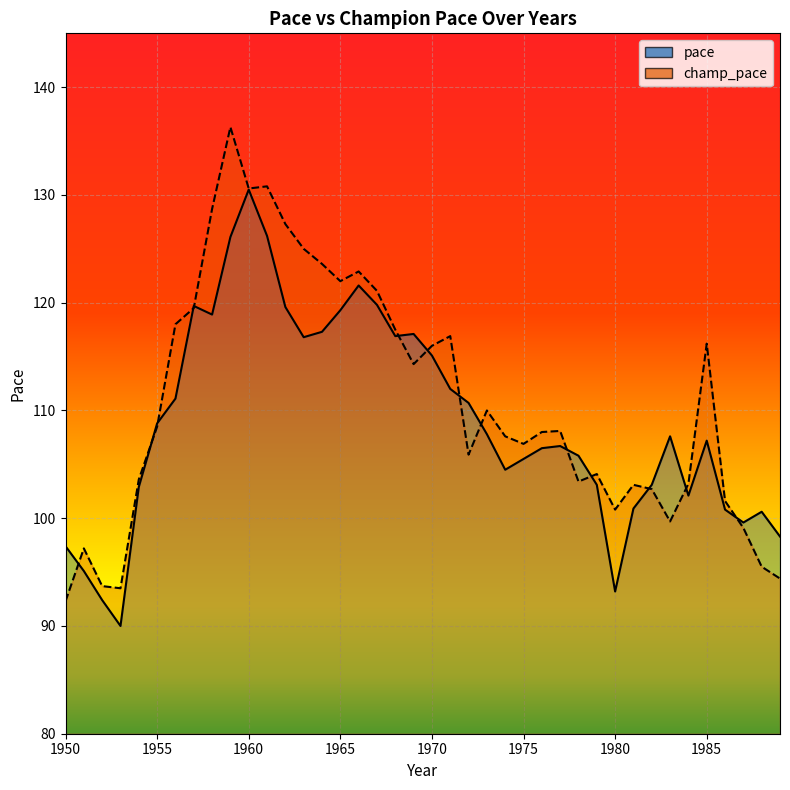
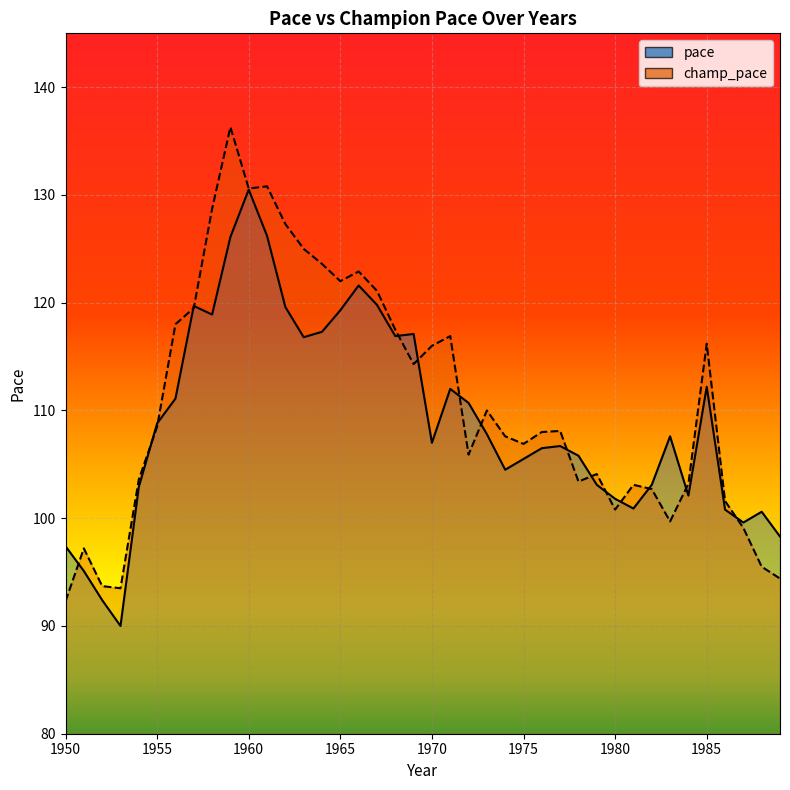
  {
    "pace": {
      "1950": 97.4,
      "1955": 108.8,
      "1965": 119.3,
-     "1970": 115.1,
+     "1970": 107.0,
      "1975": 105.5,
-     "1980": 93.2,
-     "1985": 107.2
+     "1980": 101.8,
+     "1985": 112.2
    },
    "champ_pace": {
      "1950": 92.3,
      "1955": 108.5,
      "1965": 122.0,
      "1970": 116.0,
      "1975": 106.9,
      "1980": 100.8,
      "1985": 116.2
    }
  }
